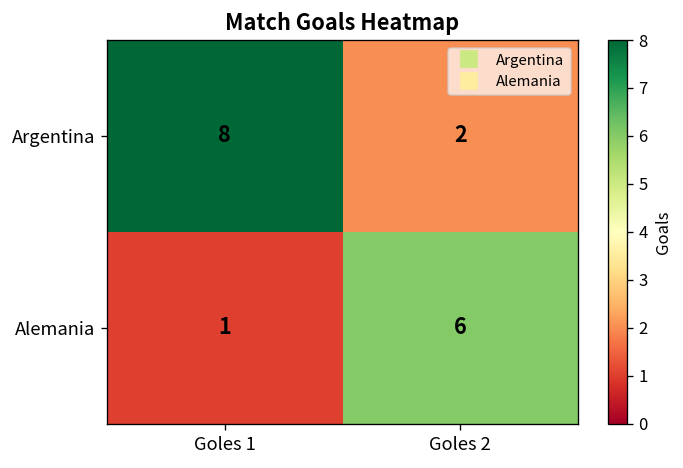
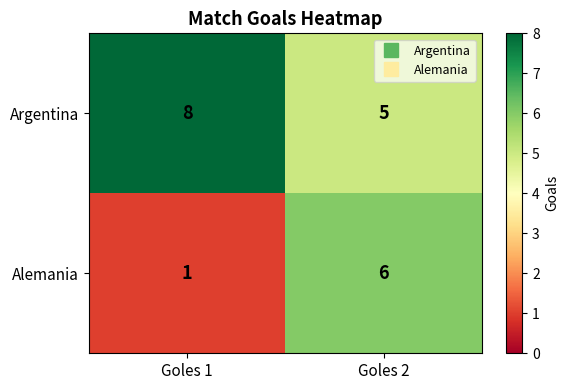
  {
    "Argentina": {
      "Goles 1": 8,
-     "Goles 2": 2
+     "Goles 2": 5
    },
    "Alemania": {
      "Goles 1": 1,
      "Goles 2": 6
    }
  }
